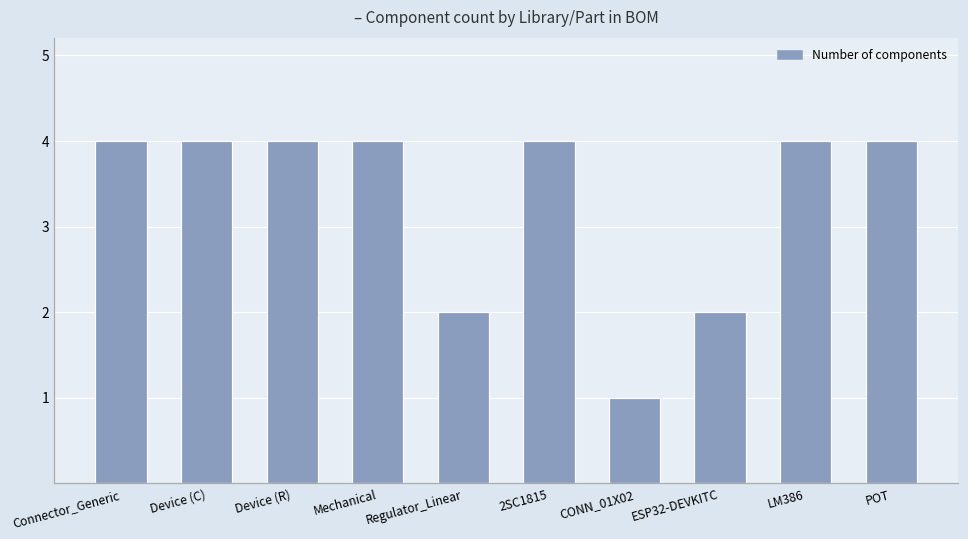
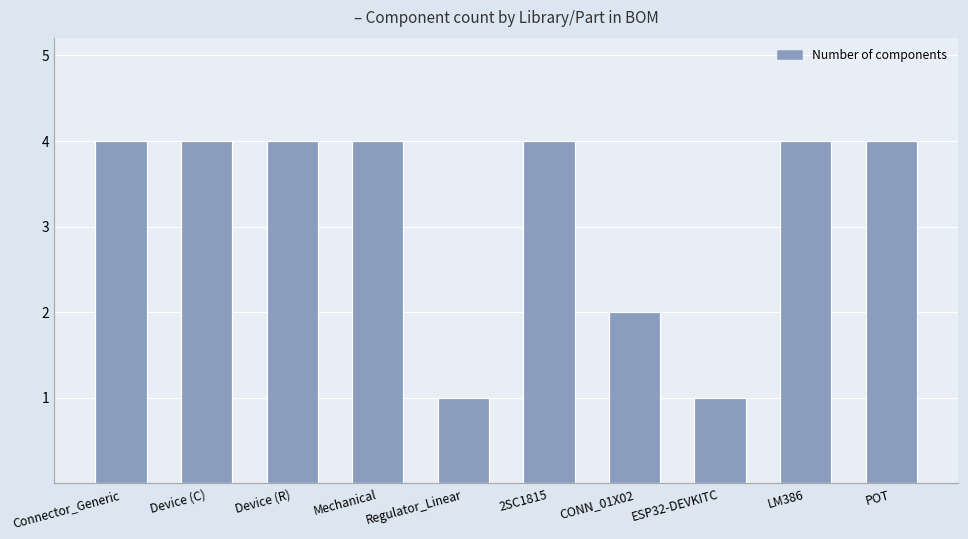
  {
    "Connector_Generic": 4,
    "Device (C)": 4,
    "Device (R)": 4,
    "Mechanical": 4,
-   "Regulator_Linear": 2,
+   "Regulator_Linear": 1,
    "2SC1815": 4,
-   "CONN_01X02": 1,
-   "ESP32-DEVKITC": 2,
+   "CONN_01X02": 2,
+   "ESP32-DEVKITC": 1,
    "LM386": 4,
    "POT": 4
  }
